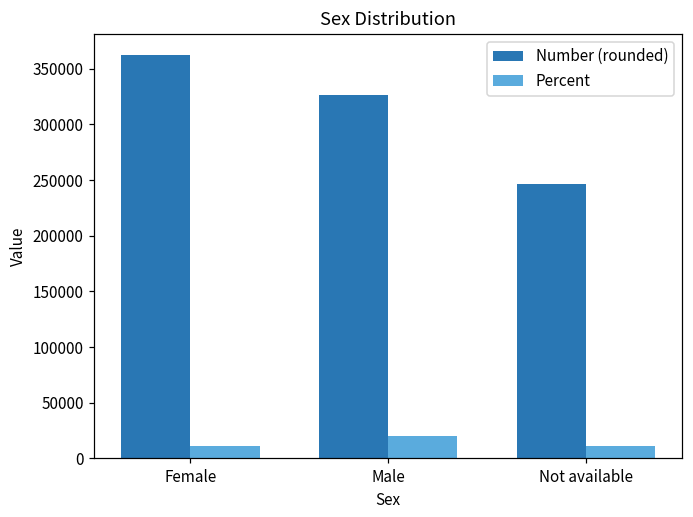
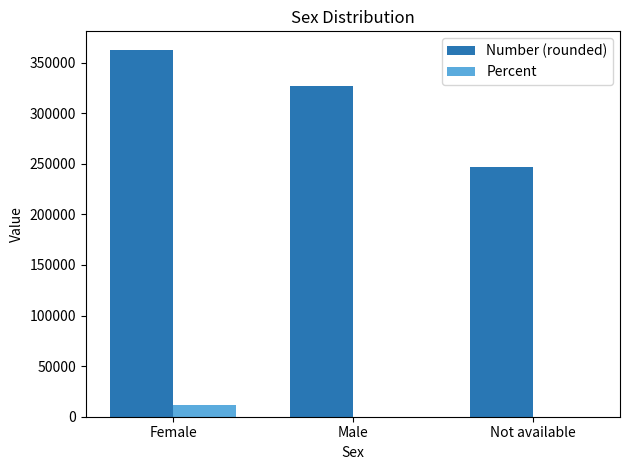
  {
    "Number (rounded)": {
      "Female": 363000,
      "Male": 327000,
      "Not available": 247000
    },
    "Percent": {
      "Female": 11000,
-     "Male": 21000,
-     "Not available": 11000
+     "Male": 0,
+     "Not available": 0
    }
  }
